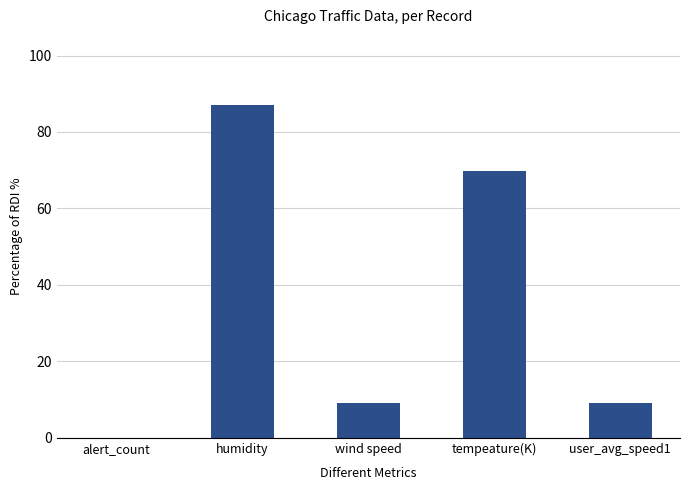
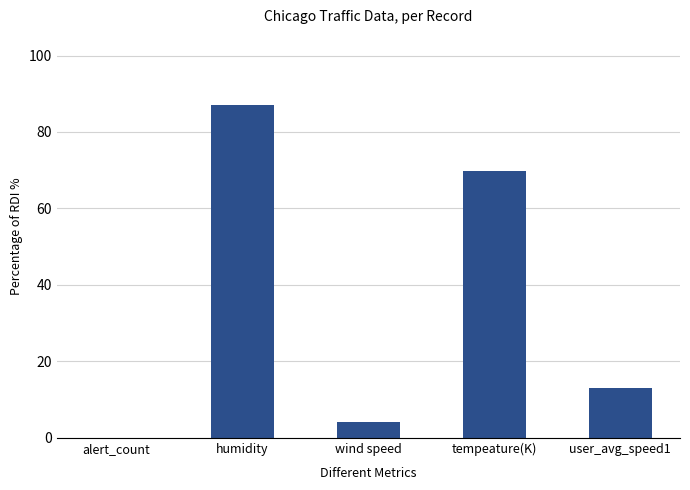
  {
    "alert_count": 0,
    "humidity": 87,
-   "wind speed": 9,
+   "wind speed": 4,
    "tempeature(K)": 70,
-   "user_avg_speed1": 9
+   "user_avg_speed1": 13
  }
